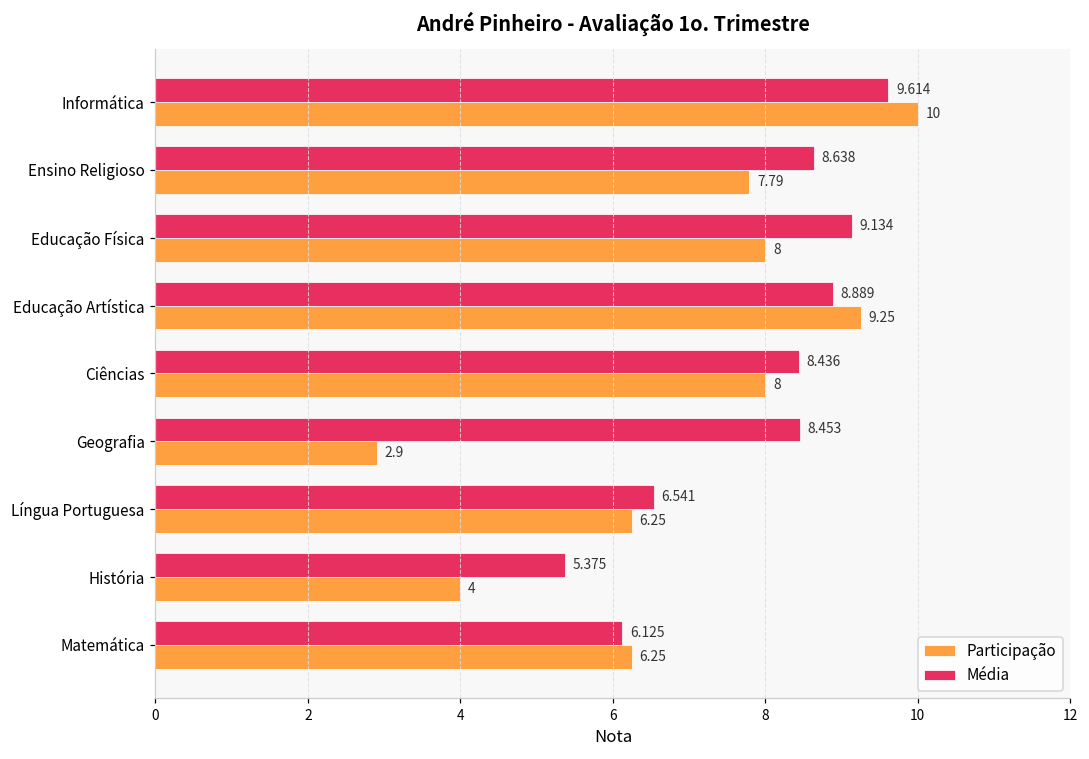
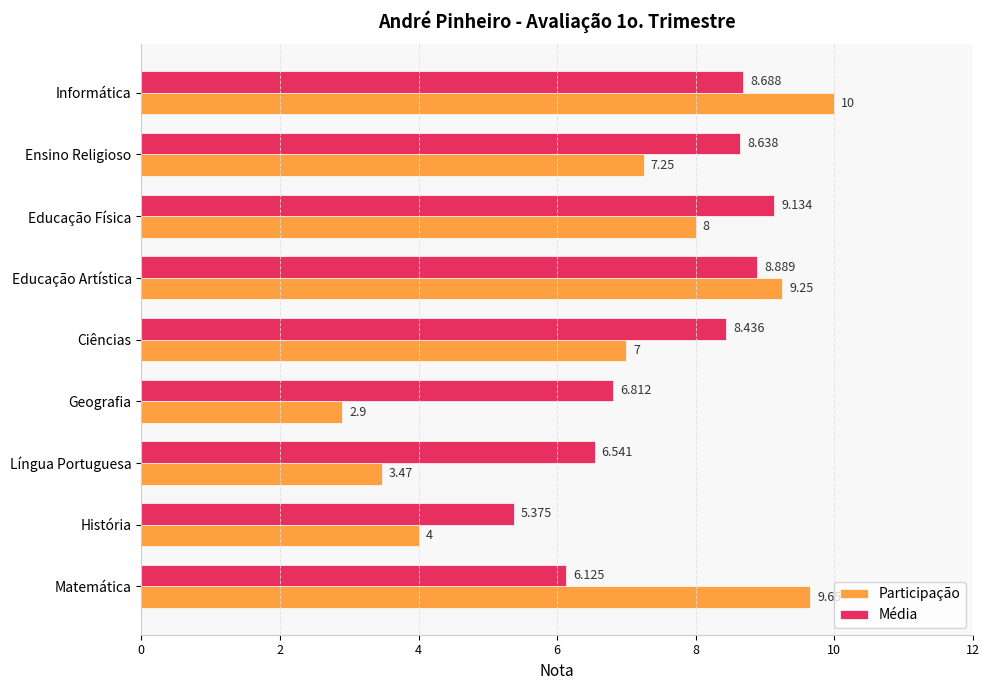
  {
    "Participação": {
      "Informática": 10,
-     "Ensino Religioso": 7.79,
+     "Ensino Religioso": 7.25,
      "Educação Física": 8,
      "Educação Artística": 9.25,
-     "Ciências": 8,
+     "Ciências": 7,
      "Geografia": 2.9,
-     "Língua Portuguesa": 6.25,
+     "Língua Portuguesa": 3.47,
      "História": 4,
-     "Matemática": 6.3
+     "Matemática": 9.7
    },
    "Média": {
-     "Informática": 9.614,
+     "Informática": 8.688,
      "Ensino Religioso": 8.638,
      "Educação Física": 9.134,
      "Educação Artística": 8.889,
      "Ciências": 8.436,
-     "Geografia": 8.453,
+     "Geografia": 6.812,
      "Língua Portuguesa": 6.541,
      "História": 5.375,
      "Matemática": 6.125
    }
  }
